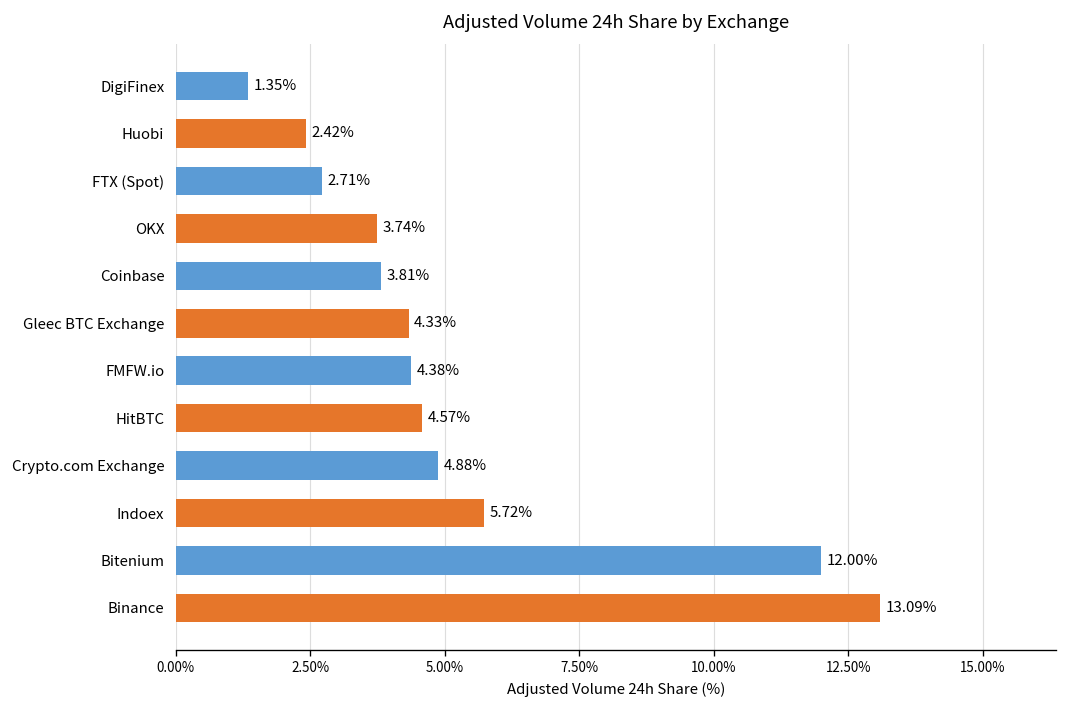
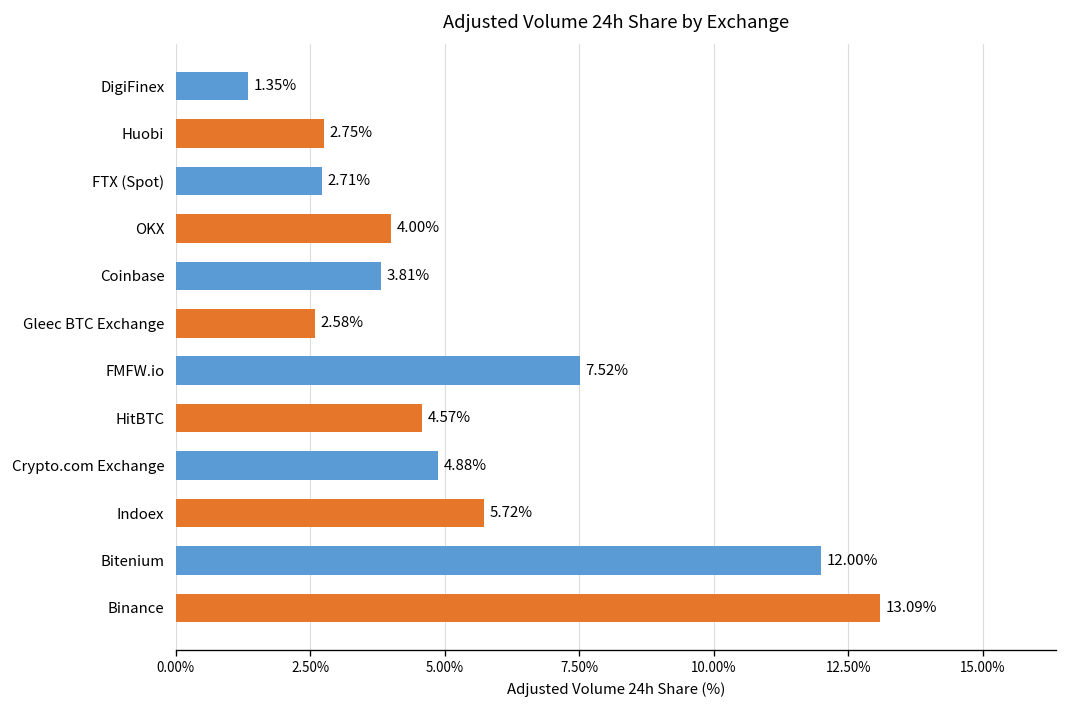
  {
    "DigiFinex": "1.35%",
-   "Huobi": "2.42%",
+   "Huobi": "2.75%",
    "FTX (Spot)": "2.71%",
-   "OKX": "3.74%",
+   "OKX": "4.00%",
    "Coinbase": "3.81%",
-   "Gleec BTC Exchange": "4.33%",
-   "FMFW.io": "4.38%",
+   "Gleec BTC Exchange": "2.58%",
+   "FMFW.io": "7.52%",
    "HitBTC": "4.57%",
    "Crypto.com Exchange": "4.88%",
    "Indoex": "5.72%",
    "Bitenium": "12.00%",
    "Binance": "13.09%"
  }
